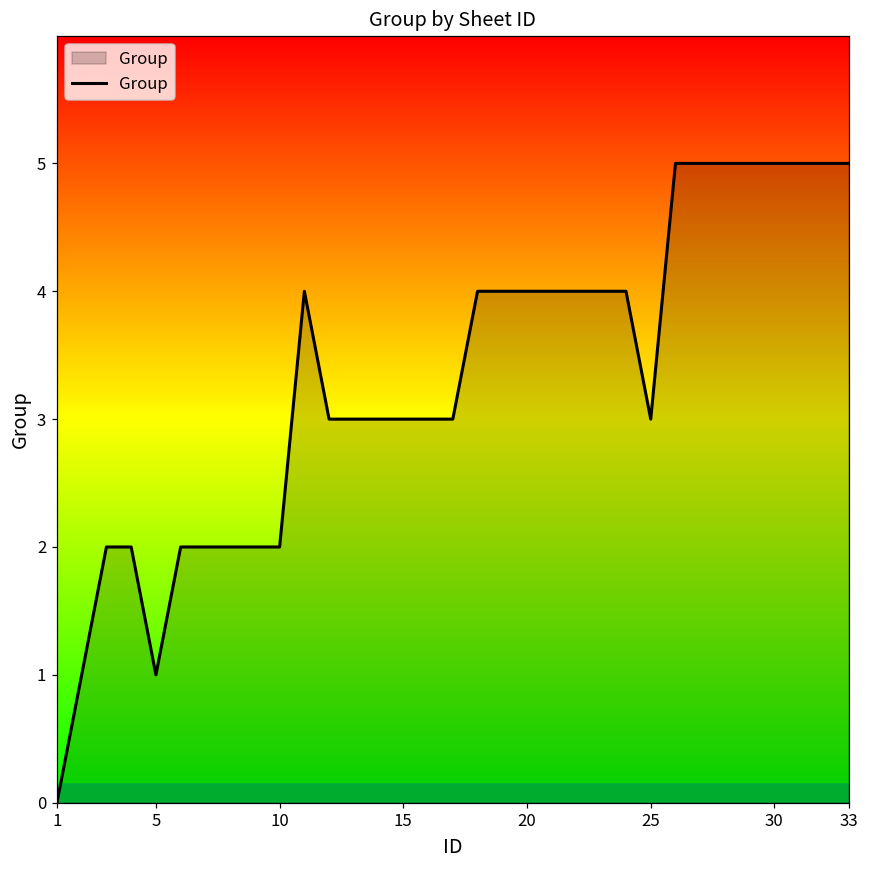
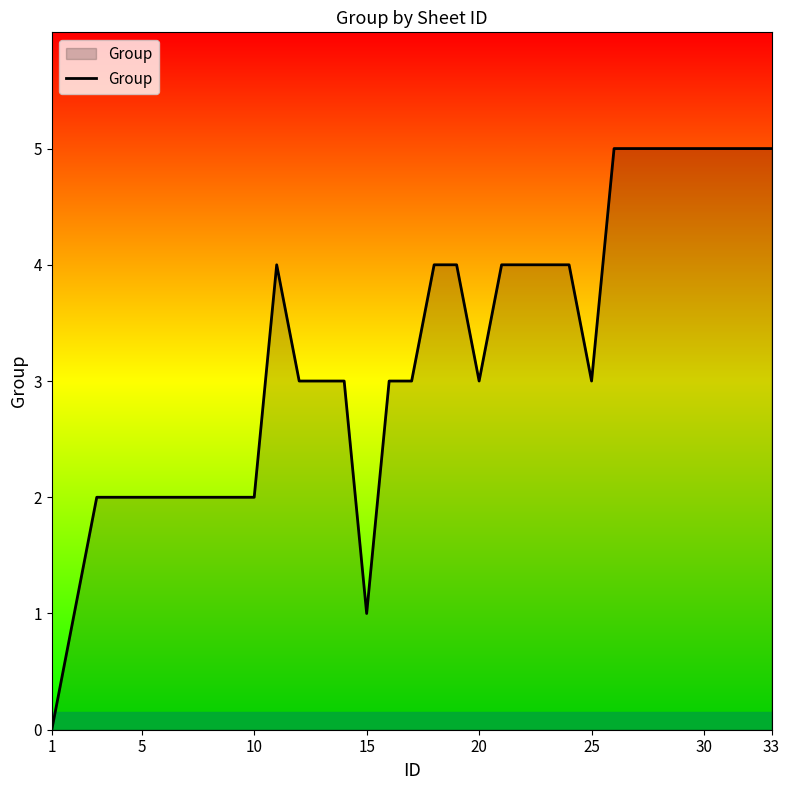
  {
-   "5": 1,
+   "5": 2,
    "10": 2,
-   "15": 3,
-   "20": 4,
+   "15": 1,
+   "20": 3,
    "25": 3,
    "30": 5,
    "33": 5
  }
